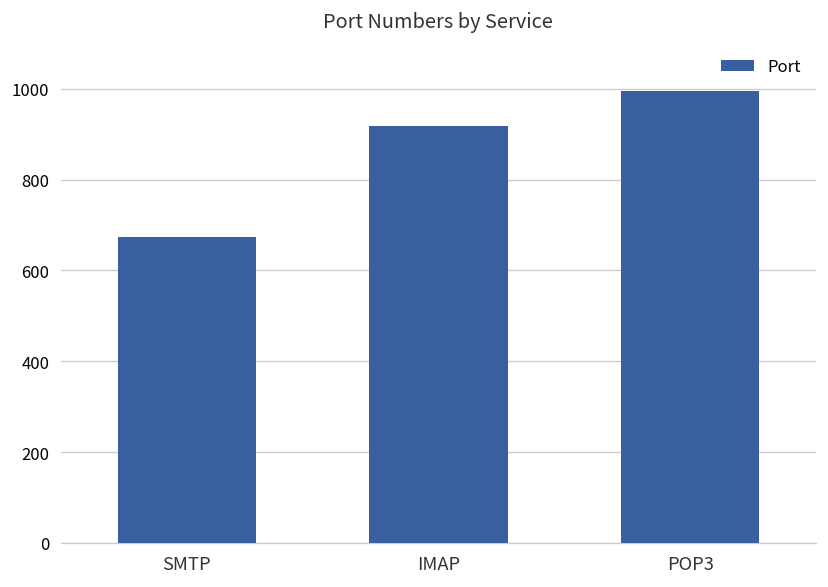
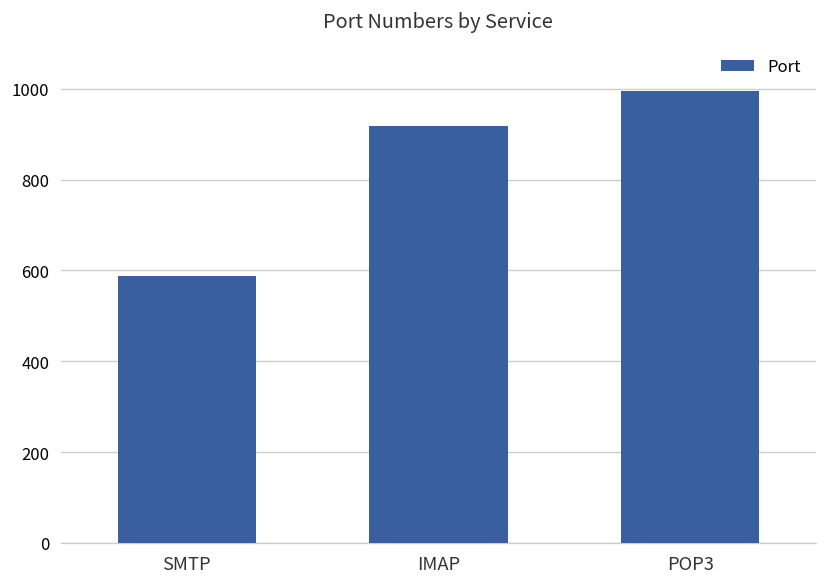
  {
-   "SMTP": 670,
+   "SMTP": 590,
    "IMAP": 920,
    "POP3": 1000
  }
